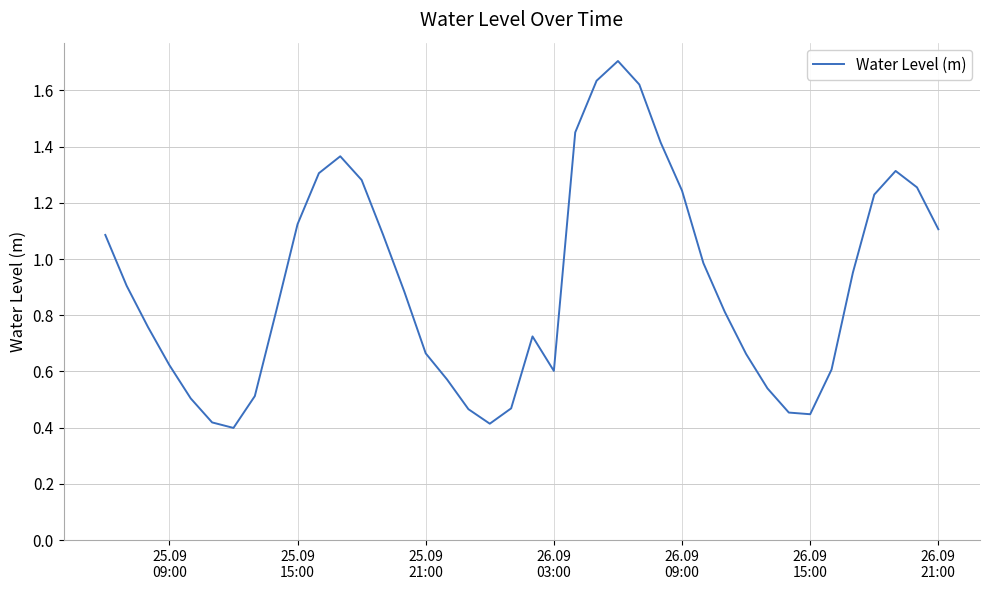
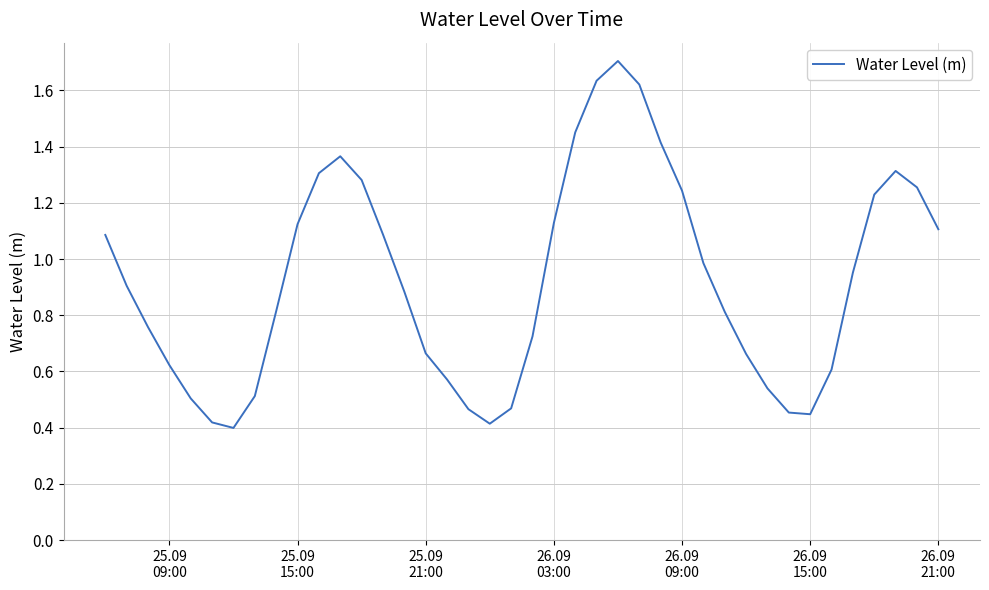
  {
    "25.09 09:00": 0.62,
    "25.09 15:00": 1.12,
    "25.09 21:00": 0.66,
-   "26.09 03:00": 0.60,
+   "26.09 03:00": 1.13,
    "26.09 09:00": 1.24,
    "26.09 15:00": 0.45,
    "26.09 21:00": 1.11
  }
